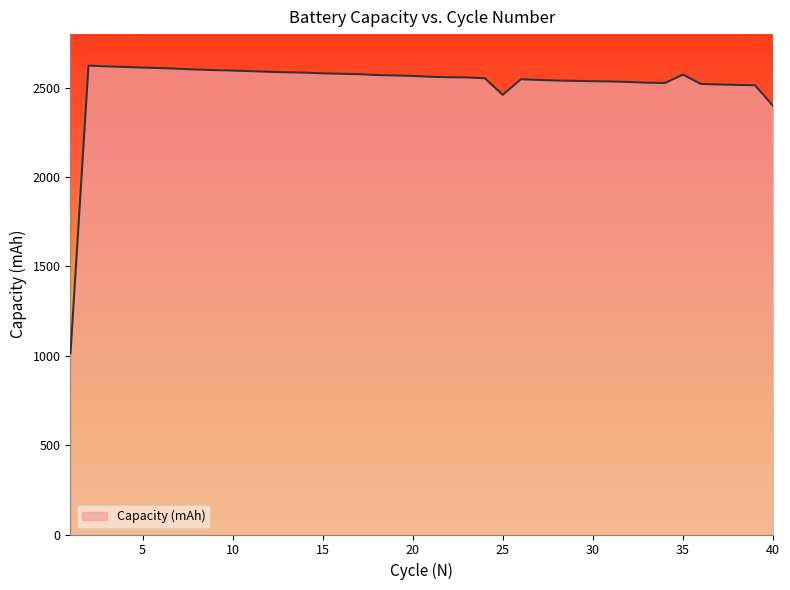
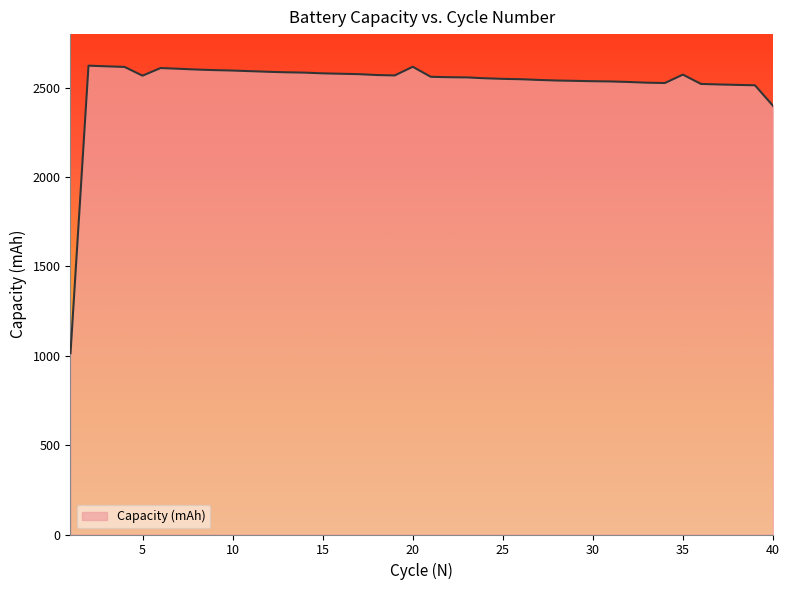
  {
-   "5": 2610,
+   "5": 2570,
    "10": 2600,
    "15": 2580,
-   "20": 2570,
-   "25": 2460,
+   "20": 2620,
+   "25": 2550,
    "30": 2540,
    "35": 2570,
    "40": 2400
  }
